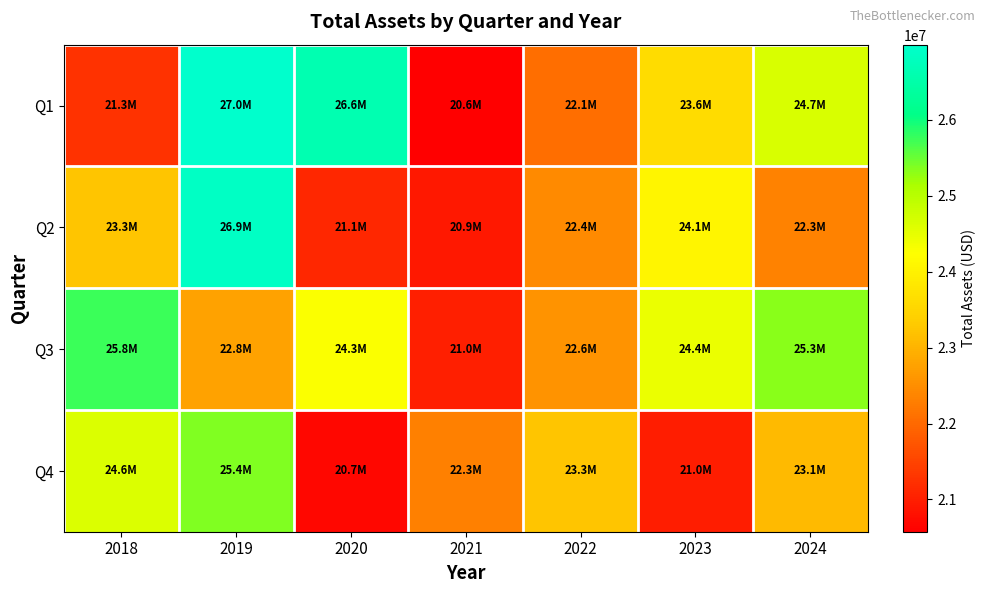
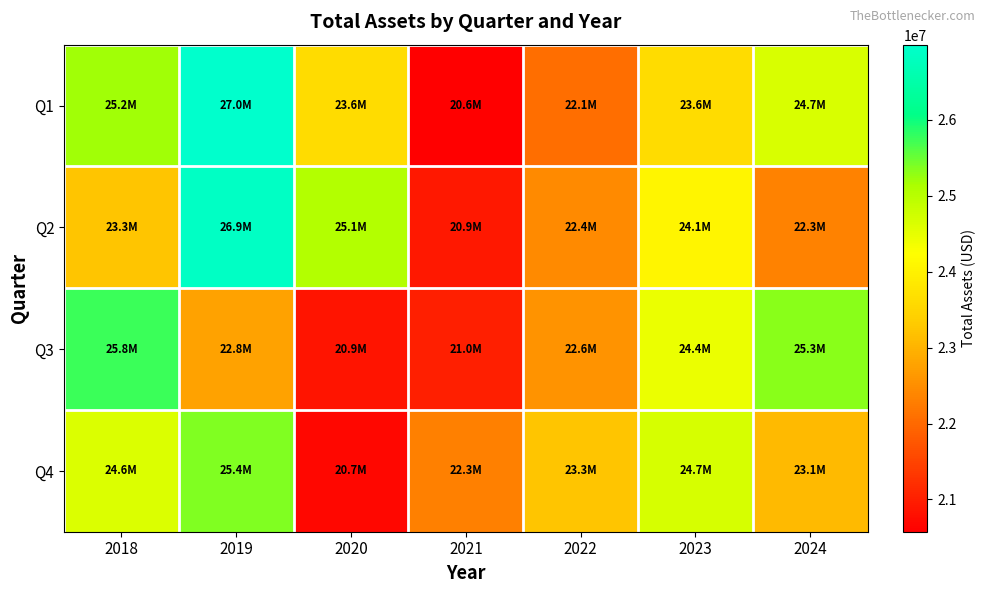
  {
    "Q1": {
-     "2018": "21.3M",
+     "2018": "25.2M",
      "2019": "27.0M",
-     "2020": "26.6M",
+     "2020": "23.6M",
      "2021": "20.6M",
      "2022": "22.1M",
      "2023": "23.6M",
      "2024": "24.7M"
    },
    "Q2": {
      "2018": "23.3M",
      "2019": "26.9M",
-     "2020": "21.1M",
+     "2020": "25.1M",
      "2021": "20.9M",
      "2022": "22.4M",
      "2023": "24.1M",
      "2024": "22.3M"
    },
    "Q3": {
      "2018": "25.8M",
      "2019": "22.8M",
-     "2020": "24.3M",
+     "2020": "20.9M",
      "2021": "21.0M",
      "2022": "22.6M",
      "2023": "24.4M",
      "2024": "25.3M"
    },
    "Q4": {
      "2018": "24.6M",
      "2019": "25.4M",
      "2020": "20.7M",
      "2021": "22.3M",
      "2022": "23.3M",
-     "2023": "21.0M",
+     "2023": "24.7M",
      "2024": "23.1M"
    }
  }
